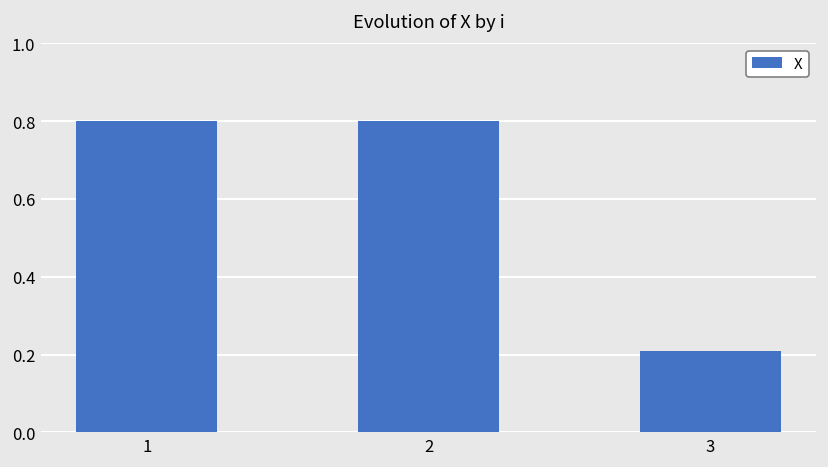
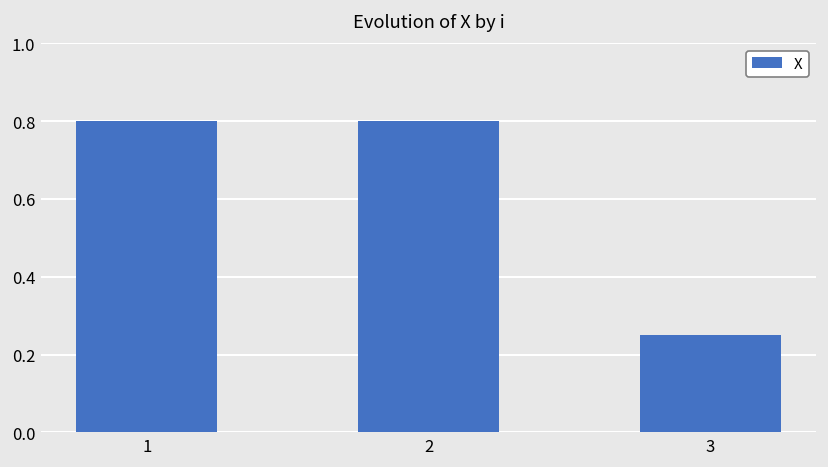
  {
    "1": 0.80,
    "2": 0.80,
-   "3": 0.21
+   "3": 0.25
  }
